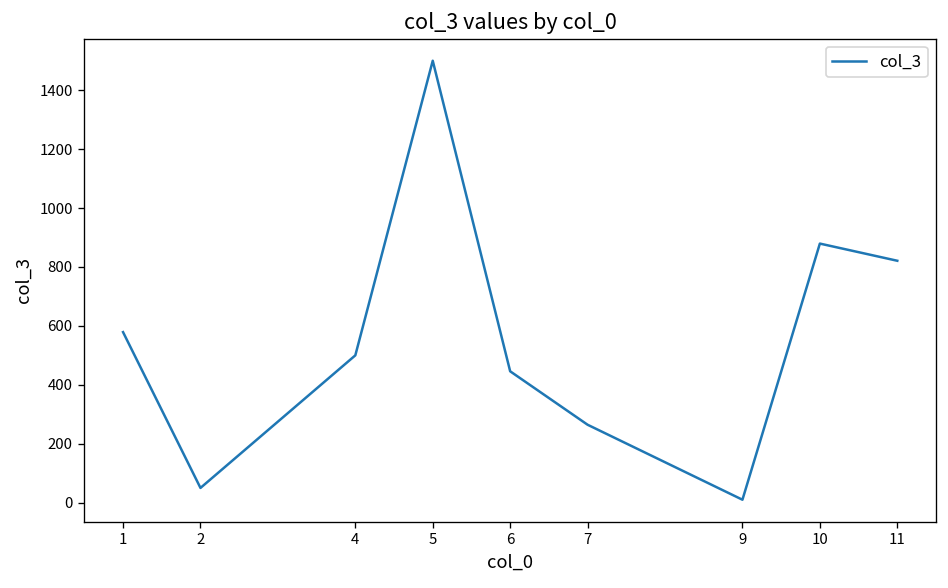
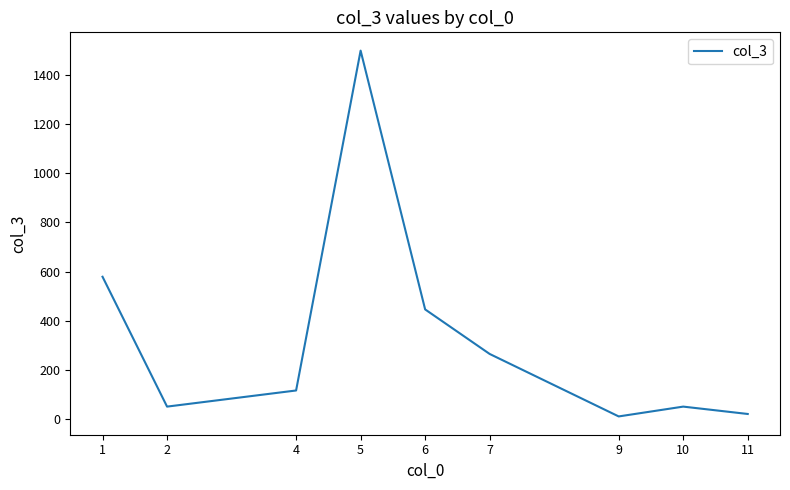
  {
    "1": 580,
    "2": 50,
-   "4": 500,
+   "4": 120,
    "5": 1500,
    "6": 450,
    "7": 260,
    "9": 10,
-   "10": 880,
-   "11": 820
+   "10": 50,
+   "11": 20
  }
